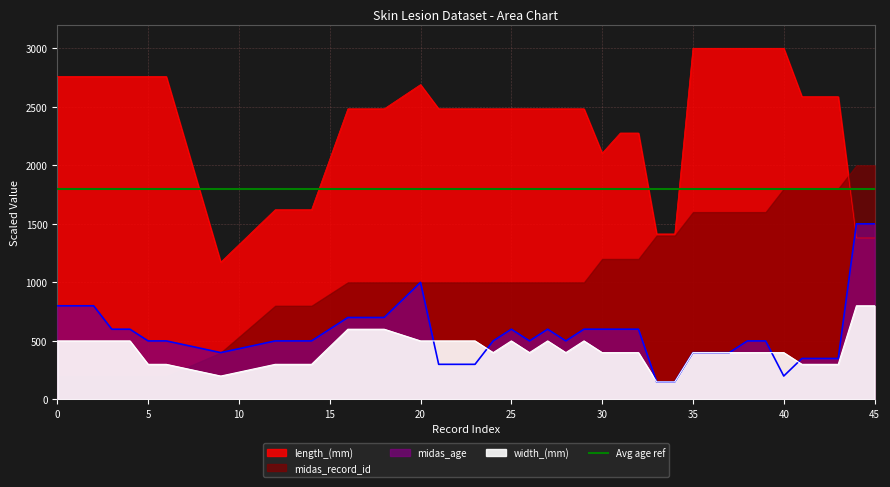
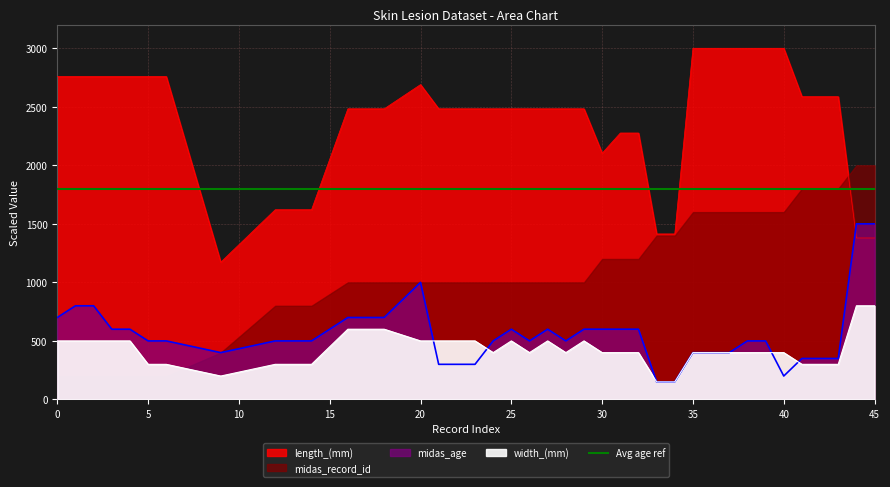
  {
    "length_(mm)": {
      "0": 2760,
      "5": 2760,
      "20": 2690,
      "25": 2480,
      "30": 2100,
      "35": 3000,
      "40": 3000,
      "45": 1380
    },
    "midas_record_id": {
      "0": 200,
      "5": 200,
      "25": 1000,
      "30": 1200,
      "35": 1600,
-     "40": 1800,
+     "40": 1600,
      "45": 2000
    },
    "midas_age": {
-     "0": 800,
+     "0": 700,
      "5": 500,
      "25": 600,
      "30": 600,
      "40": 200,
      "45": 1500
    },
    "width_(mm)": {
      "0": 500,
      "5": 300,
      "20": 500,
      "25": 500,
      "30": 400,
      "40": 400,
      "45": 800
    }
  }
